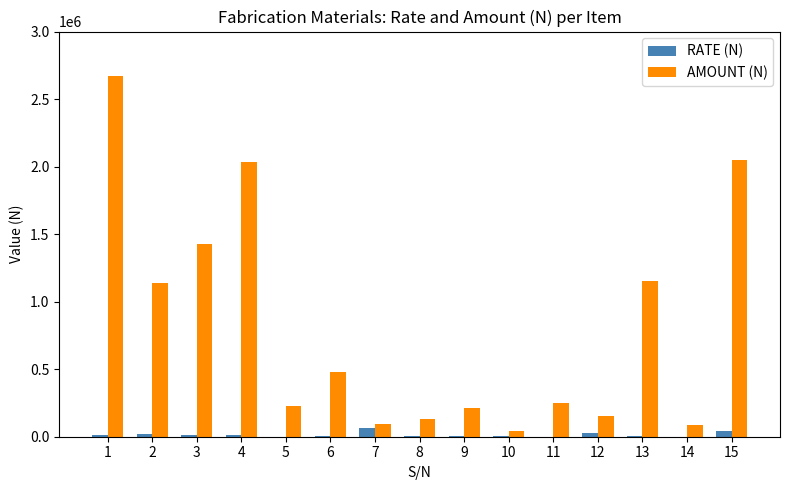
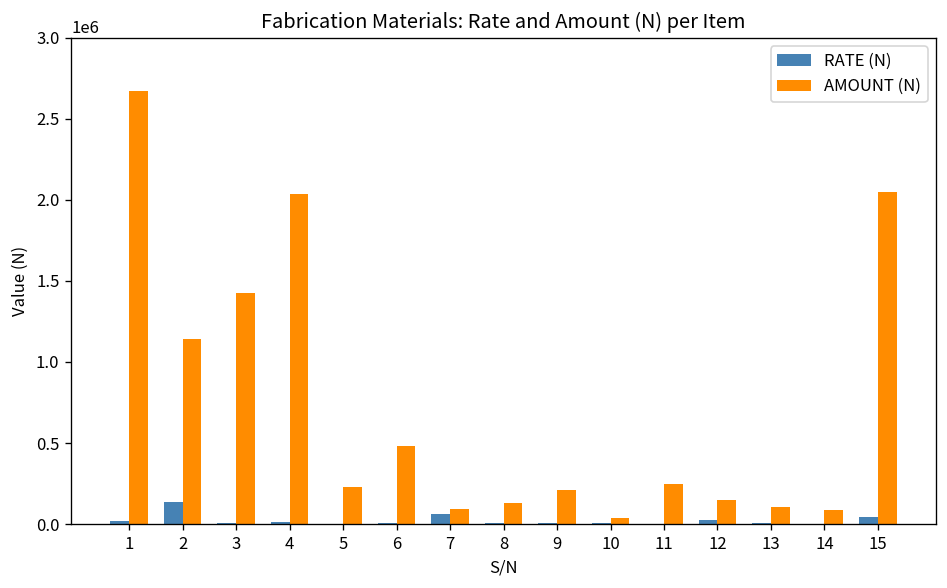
  {
    "RATE (N)": {
-     "2": 20000,
+     "2": 140000,
      "7": 60000,
      "12": 30000,
      "15": 50000
    },
    "AMOUNT (N)": {
      "1": 2670000,
      "2": 1140000,
      "3": 1430000,
      "4": 2040000,
      "5": 230000,
      "6": 480000,
      "7": 100000,
      "8": 130000,
      "9": 210000,
      "10": 40000,
      "11": 250000,
      "12": 150000,
-     "13": 1150000,
+     "13": 100000,
      "14": 90000,
      "15": 2050000
    }
  }
